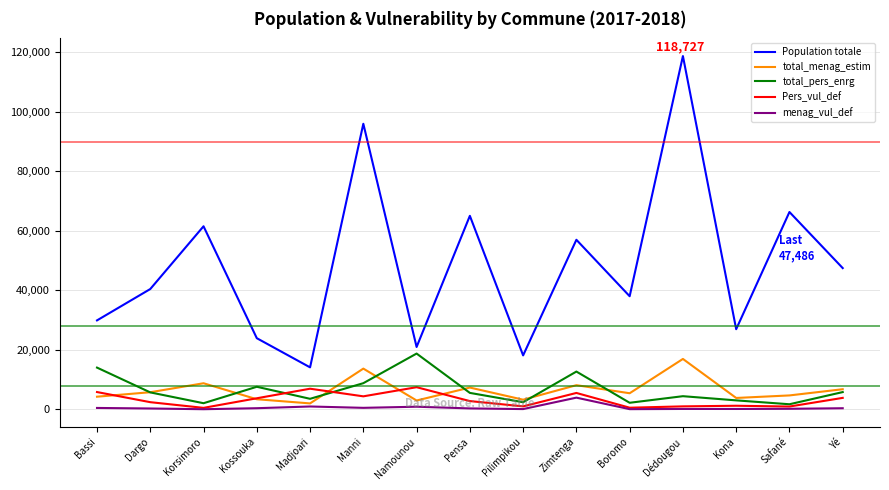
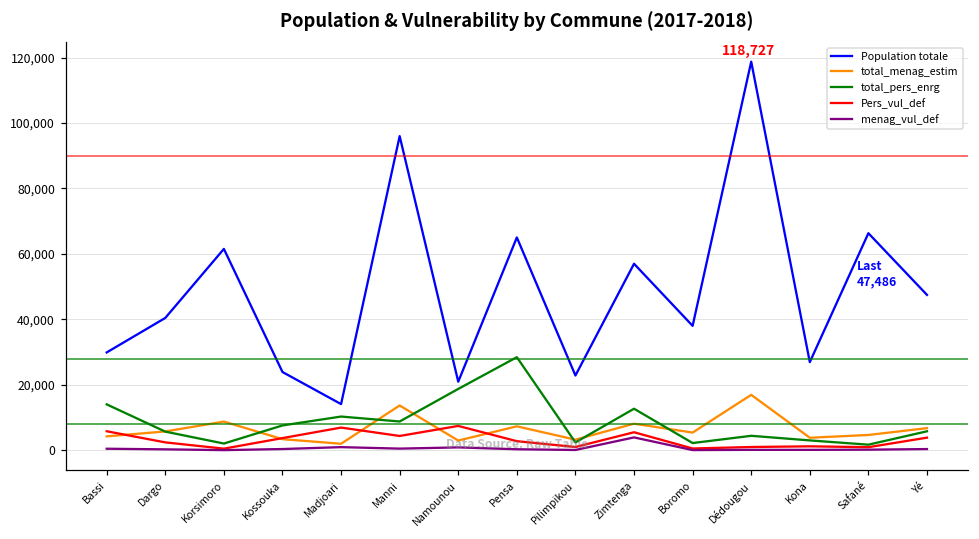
  {
    "Population totale": {
      "Bassi": "30,000",
      "Dargo": "40,000",
      "Korsimoro": "62,000",
      "Kossouka": "24,000",
      "Madjoari": "14,000",
      "Manni": "96,000",
      "Namounou": "21,000",
      "Pensa": "65,000",
-     "Pilimpikou": "18,000",
+     "Pilimpikou": "23,000",
      "Zimtenga": "57,000",
      "Boromo": "38,000",
      "Kona": "27,000",
      "Yé": "47,000"
    },
    "total_menag_estim": {
      "Bassi": "4,000",
      "Korsimoro": "9,000",
      "Madjoari": "2,000",
      "Manni": "14,000",
      "Namounou": "3,000",
      "Pensa": "7,000",
      "Zimtenga": "8,000",
      "Boromo": "5,000",
      "Dédougou": "17,000",
      "Safané": "5,000",
      "Yé": "7,000"
    },
    "total_pers_enrg": {
      "Bassi": "14,000",
      "Korsimoro": "2,000",
      "Kossouka": "8,000",
-     "Madjoari": "4,000",
+     "Madjoari": "10,000",
      "Manni": "9,000",
      "Namounou": "19,000",
-     "Pensa": "6,000",
+     "Pensa": "28,000",
      "Zimtenga": "13,000",
      "Boromo": "2,000",
      "Dédougou": "4,000",
      "Yé": "6,000"
    },
    "Pers_vul_def": {
      "Bassi": "6,000",
      "Dargo": "2,000",
      "Madjoari": "7,000",
      "Manni": "4,000",
      "Namounou": "7,000",
      "Pensa": "3,000",
      "Pilimpikou": "1,000",
      "Zimtenga": "6,000",
      "Dédougou": "1,000",
      "Kona": "1,000",
      "Yé": "4,000"
    },
    "menag_vul_def": {
      "Bassi": "0",
      "Dargo": "0",
      "Kossouka": "0",
      "Madjoari": "1,000",
      "Manni": "1,000",
      "Namounou": "1,000",
      "Pensa": "0",
      "Pilimpikou": "0",
      "Zimtenga": "4,000",
      "Dédougou": "0",
      "Kona": "0",
      "Yé": "0"
    }
  }
